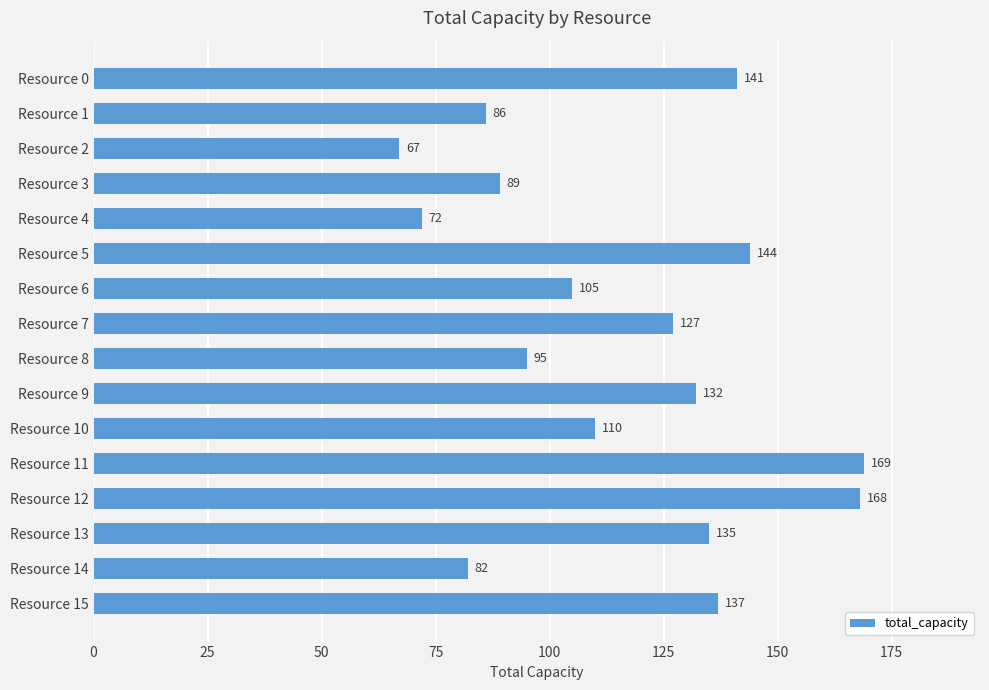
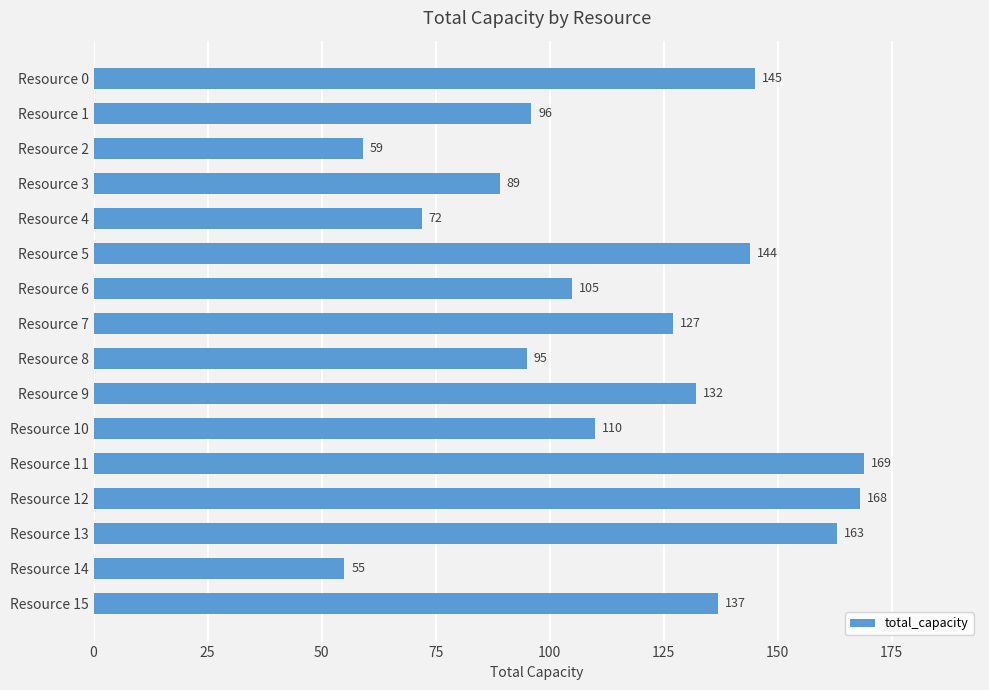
  {
-   "Resource 0": 141,
-   "Resource 1": 86,
-   "Resource 2": 67,
+   "Resource 0": 145,
+   "Resource 1": 96,
+   "Resource 2": 59,
    "Resource 3": 89,
    "Resource 4": 72,
    "Resource 5": 144,
    "Resource 6": 105,
    "Resource 7": 127,
    "Resource 8": 95,
    "Resource 9": 132,
    "Resource 10": 110,
    "Resource 11": 169,
    "Resource 12": 168,
-   "Resource 13": 135,
-   "Resource 14": 82,
+   "Resource 13": 163,
+   "Resource 14": 55,
    "Resource 15": 137
  }
